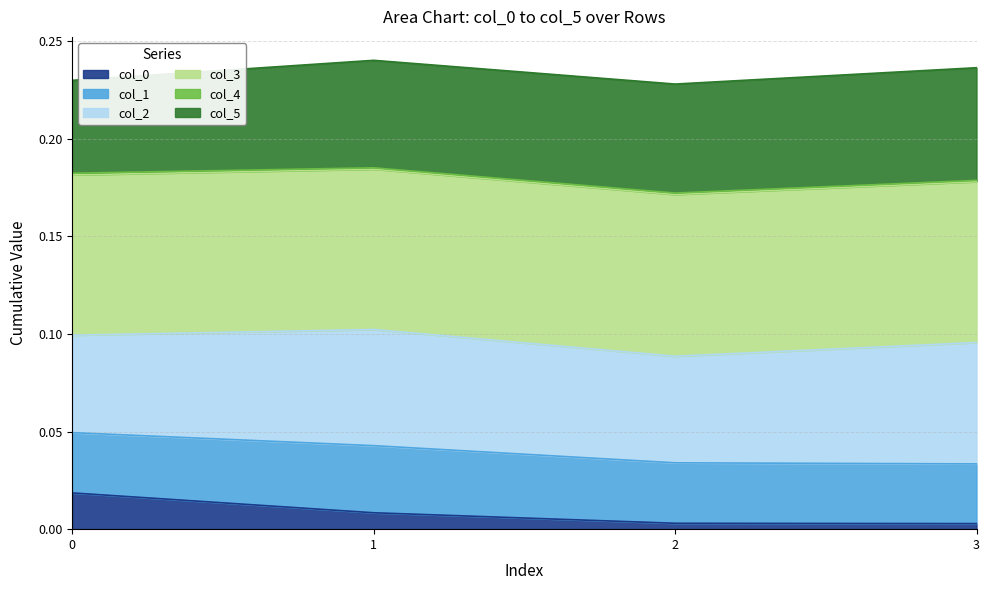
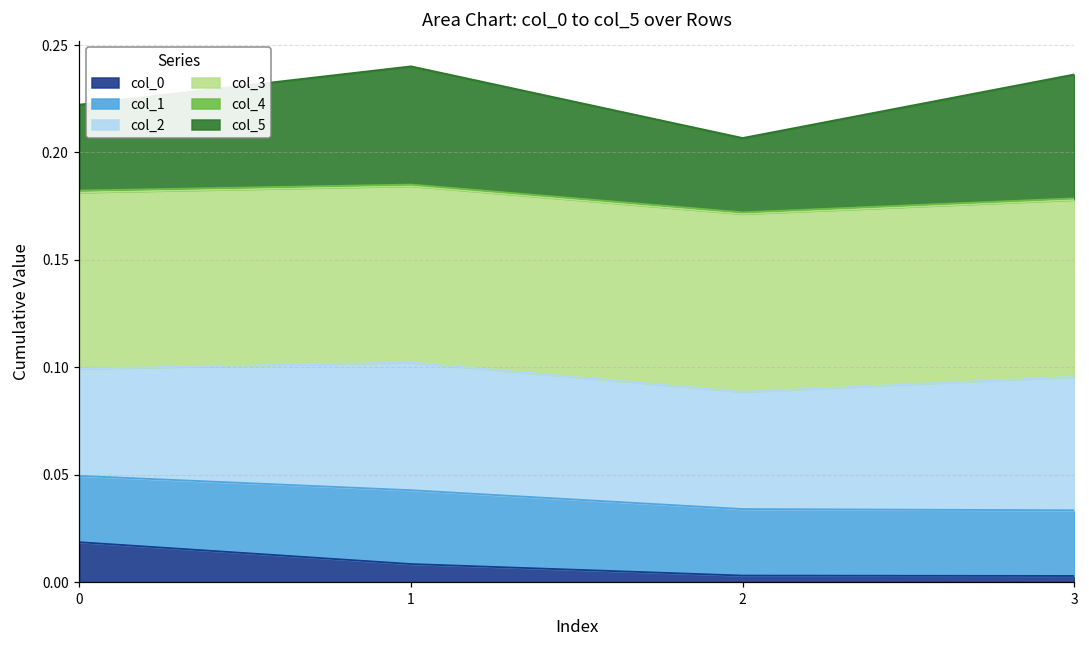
  {
    "col_0": {
      "0": 0.019,
      "1": 0.008,
      "2": 0.003,
      "3": 0.003
    },
    "col_1": {
      "0": 0.031,
      "1": 0.034,
      "2": 0.031,
      "3": 0.031
    },
    "col_2": {
      "0": 0.050,
      "1": 0.059,
      "2": 0.055,
      "3": 0.062
    },
    "col_5": {
-     "0": 0.048,
+     "0": 0.040,
      "1": 0.055,
-     "2": 0.056,
+     "2": 0.035,
      "3": 0.058
    }
  }
